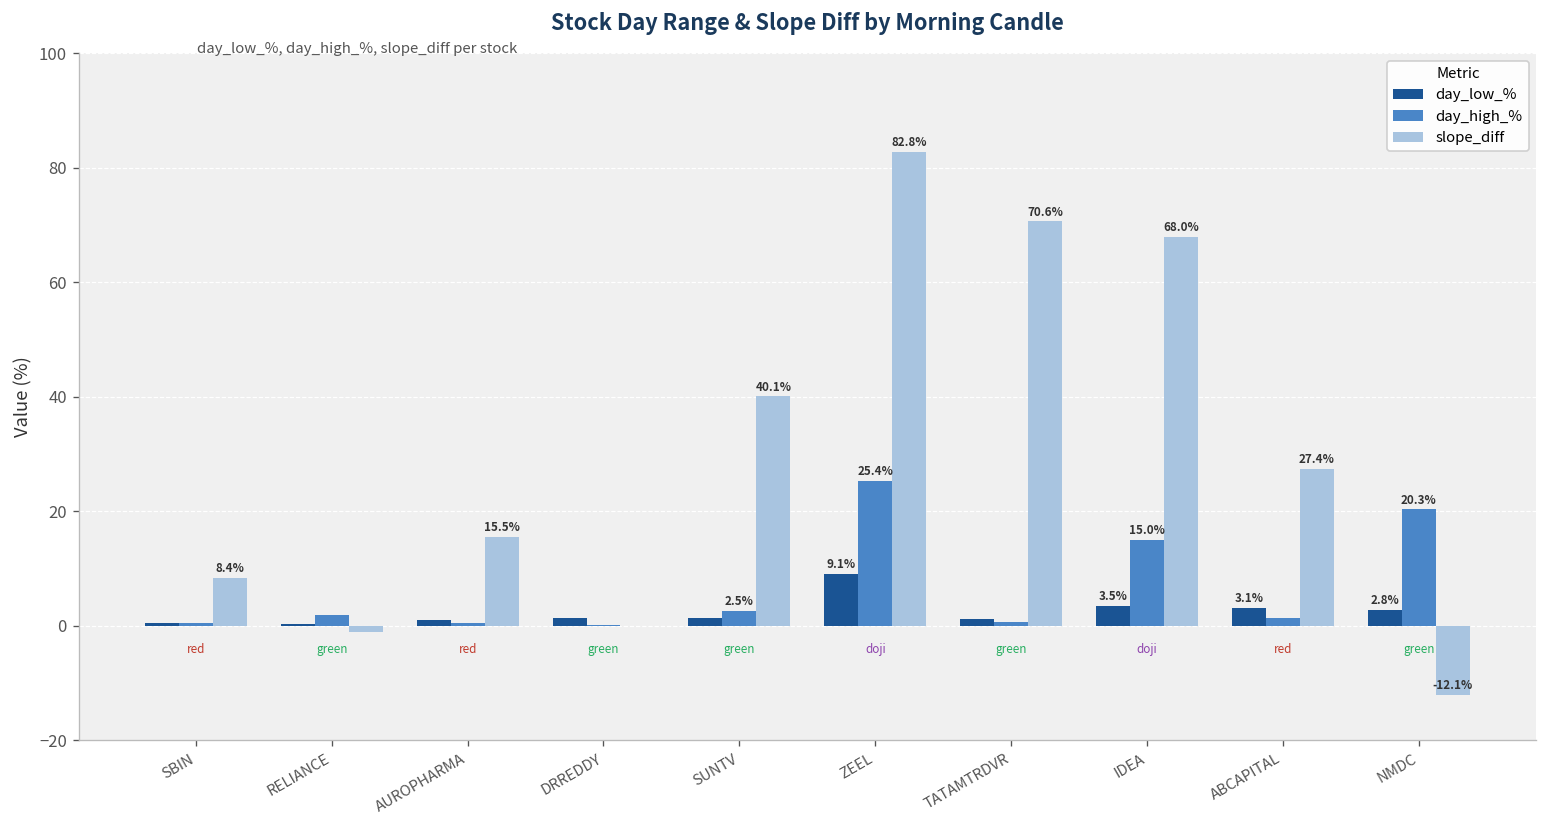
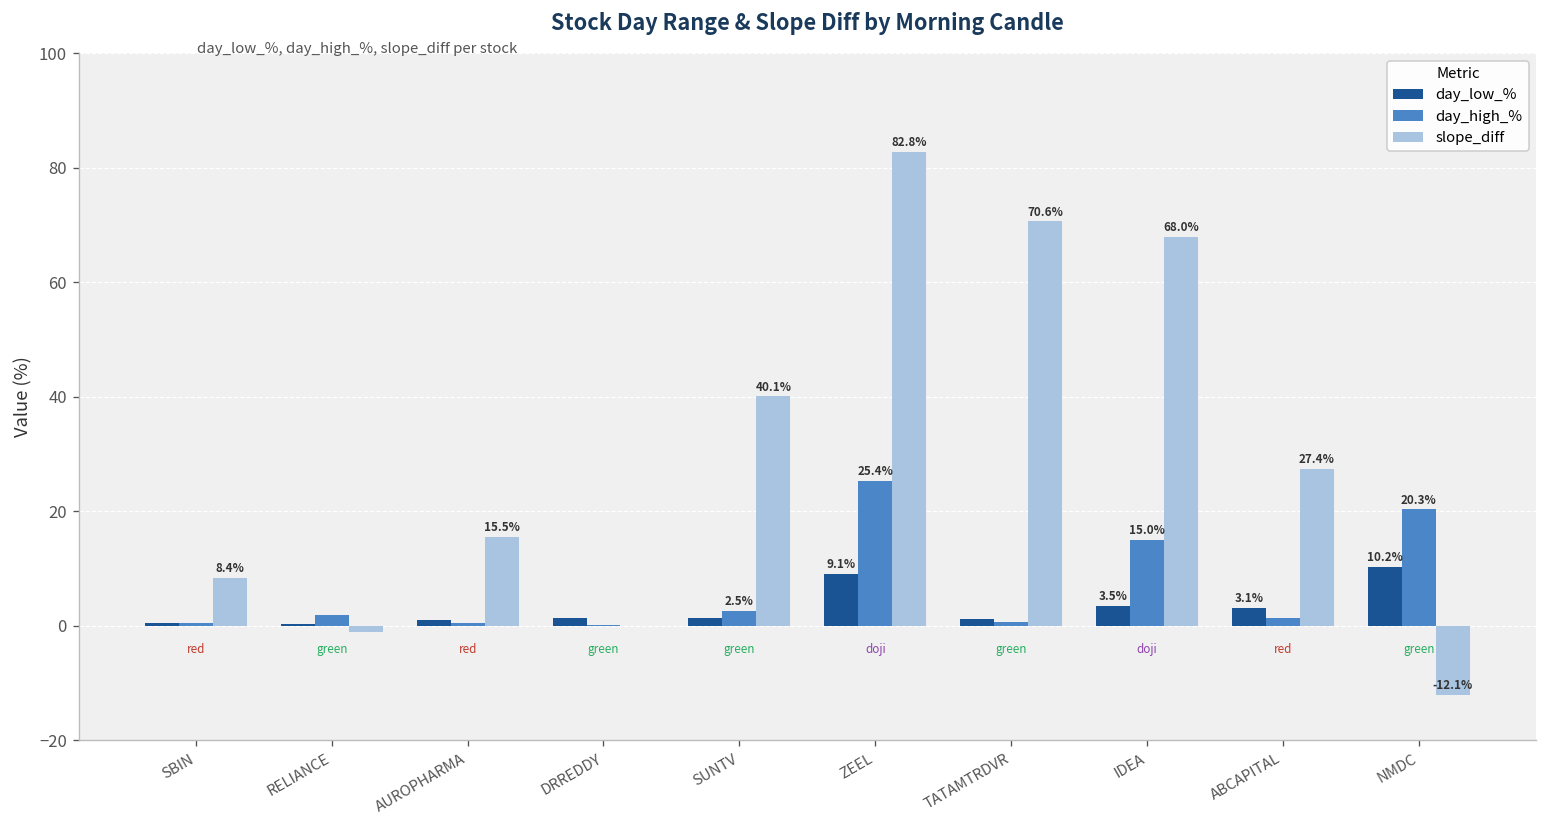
  {
    "day_low_%": {
      "ZEEL": "9.1%",
      "IDEA": "3.5%",
      "ABCAPITAL": "3.1%",
-     "NMDC": "2.8%"
+     "NMDC": "10.2%"
    },
    "day_high_%": {
      "SUNTV": "2.5%",
      "ZEEL": "25.4%",
      "IDEA": "15.0%",
      "NMDC": "20.3%"
    },
    "slope_diff": {
      "SBIN": "8.4%",
      "AUROPHARMA": "15.5%",
      "SUNTV": "40.1%",
      "ZEEL": "82.8%",
      "TATAMTRDVR": "70.6%",
      "IDEA": "68.0%",
      "ABCAPITAL": "27.4%",
      "NMDC": "-12.1%"
    }
  }
